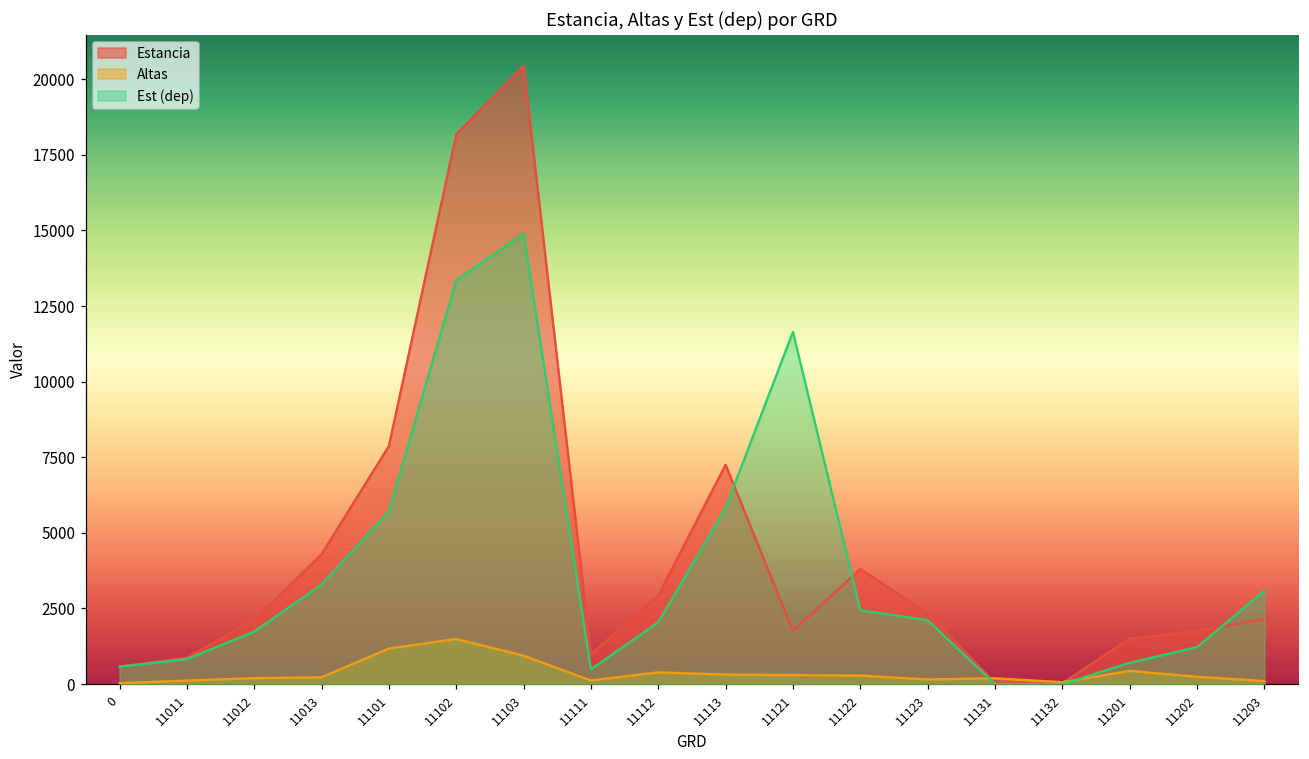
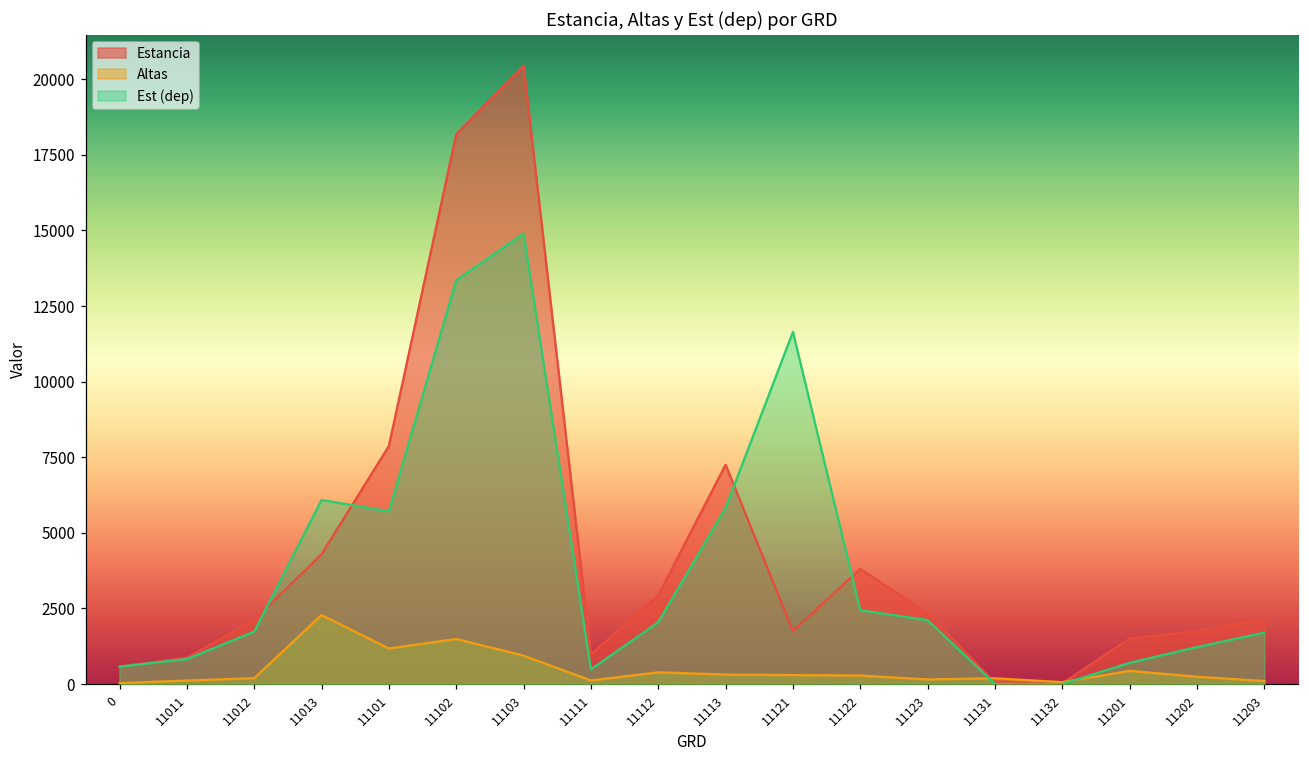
  {
    "Estancia": {
      "11012": 2100,
      "11013": 4300,
      "11101": 7900,
      "11102": 18200,
      "11103": 20500,
      "11111": 1000,
      "11112": 2900,
      "11113": 7300,
      "11121": 1800,
      "11122": 3800,
      "11123": 2300,
      "11201": 1500,
      "11202": 1800,
      "11203": 2100
    },
    "Altas": {
      "0": 0,
      "11011": 100,
      "11012": 200,
-     "11013": 200,
+     "11013": 2300,
      "11101": 1200,
      "11102": 1500,
      "11103": 900,
      "11111": 100,
      "11112": 400,
      "11113": 300,
      "11121": 300,
      "11122": 300,
      "11123": 200,
      "11131": 200,
      "11201": 400,
      "11202": 200,
      "11203": 100
    },
    "Est (dep)": {
      "11012": 1700,
-     "11013": 3300,
+     "11013": 6100,
      "11101": 5700,
      "11102": 13400,
      "11103": 14900,
      "11111": 500,
      "11112": 2000,
      "11113": 5800,
      "11121": 11600,
      "11122": 2400,
      "11123": 2100,
      "11201": 700,
      "11202": 1200,
-     "11203": 3100
+     "11203": 1700
    }
  }
